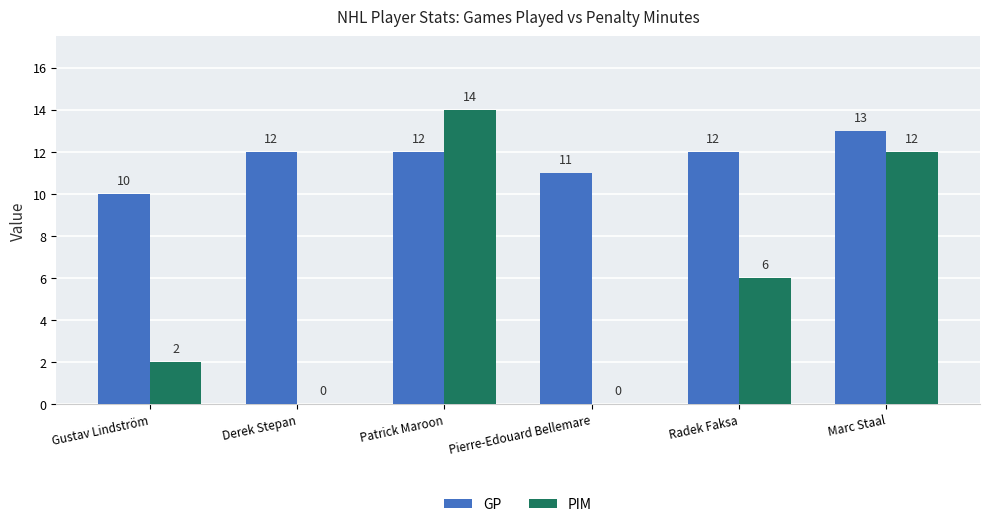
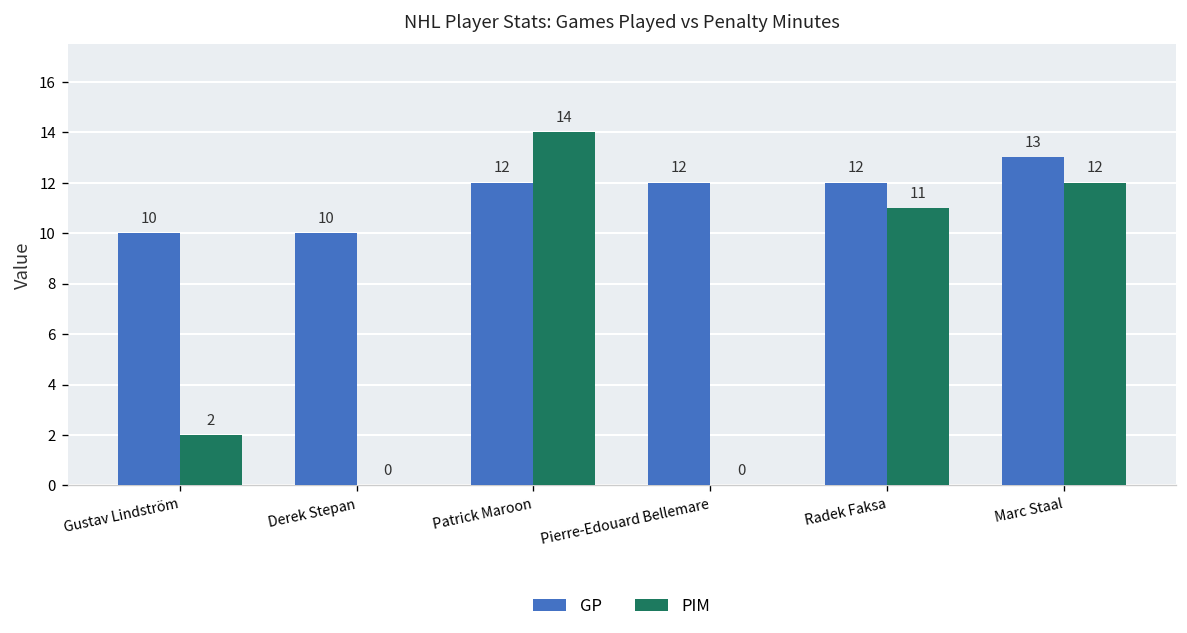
  {
    "GP": {
      "Gustav Lindström": 10,
-     "Derek Stepan": 12,
+     "Derek Stepan": 10,
      "Patrick Maroon": 12,
-     "Pierre-Edouard Bellemare": 11,
+     "Pierre-Edouard Bellemare": 12,
      "Radek Faksa": 12,
      "Marc Staal": 13
    },
    "PIM": {
      "Gustav Lindström": 2,
      "Derek Stepan": 0,
      "Patrick Maroon": 14,
      "Pierre-Edouard Bellemare": 0,
-     "Radek Faksa": 6,
+     "Radek Faksa": 11,
      "Marc Staal": 12
    }
  }
